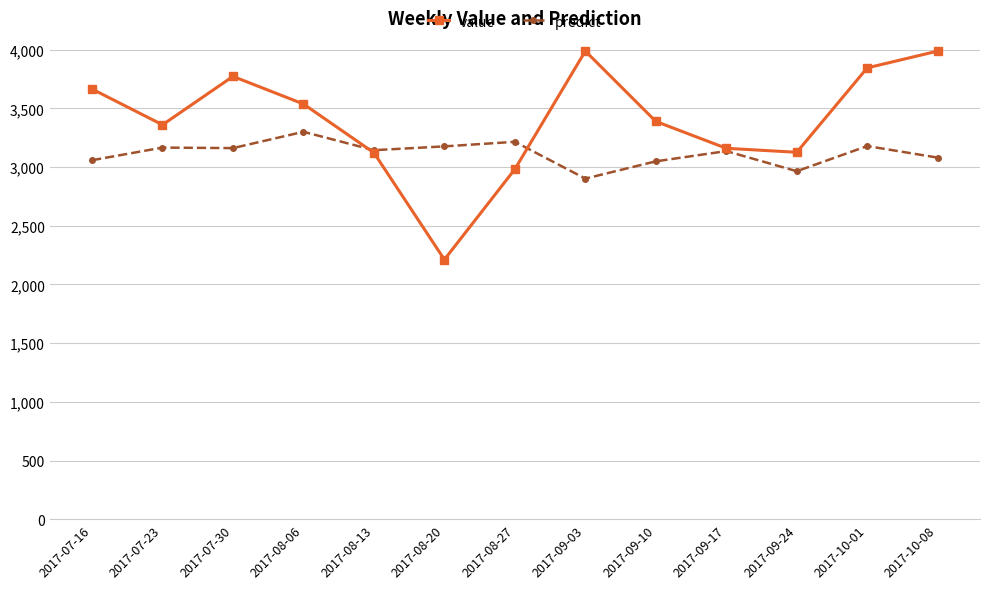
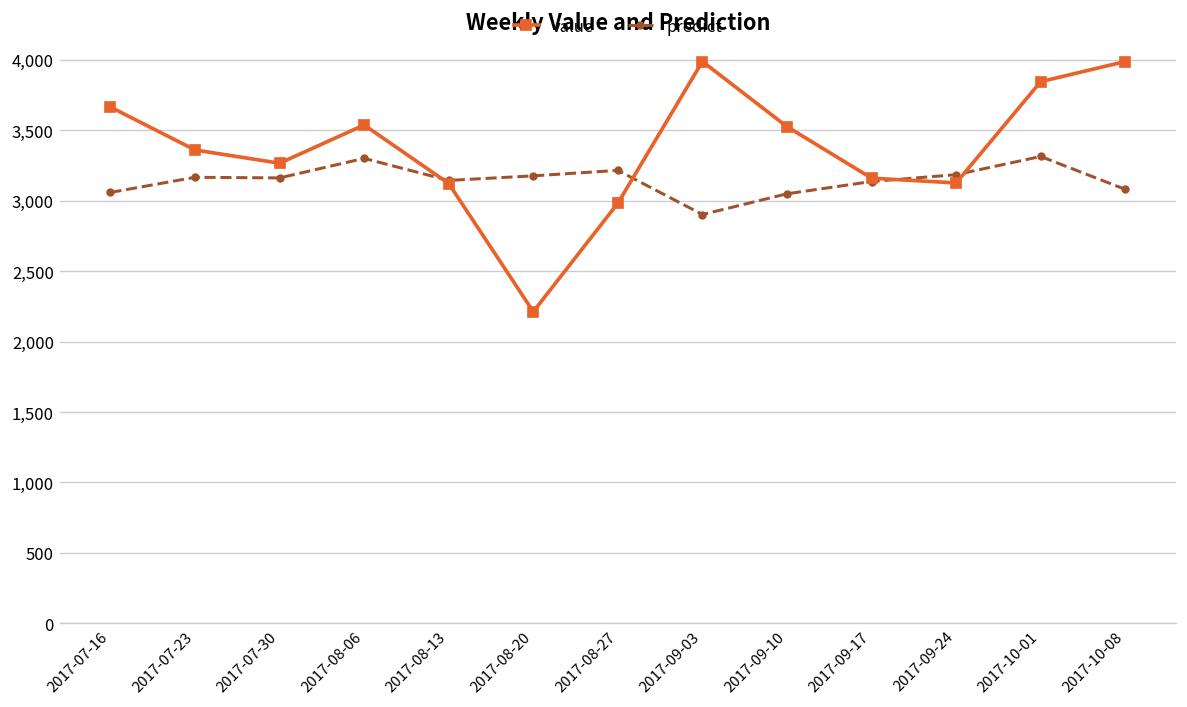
  {
    "value": {
      "2017-07-16": "3,660",
      "2017-07-23": "3,360",
-     "2017-07-30": "3,770",
+     "2017-07-30": "3,270",
      "2017-08-06": "3,540",
      "2017-08-13": "3,120",
      "2017-08-20": "2,210",
      "2017-08-27": "2,980",
      "2017-09-03": "3,990",
-     "2017-09-10": "3,390",
+     "2017-09-10": "3,530",
      "2017-09-17": "3,160",
      "2017-09-24": "3,130",
      "2017-10-01": "3,850",
      "2017-10-08": "3,990"
    },
    "predict": {
      "2017-07-16": "3,060",
      "2017-07-23": "3,170",
      "2017-07-30": "3,160",
      "2017-08-06": "3,300",
      "2017-08-13": "3,140",
      "2017-08-20": "3,180",
      "2017-08-27": "3,220",
      "2017-09-03": "2,900",
      "2017-09-10": "3,050",
      "2017-09-17": "3,140",
-     "2017-09-24": "2,960",
-     "2017-10-01": "3,180",
+     "2017-09-24": "3,180",
+     "2017-10-01": "3,310",
      "2017-10-08": "3,080"
    }
  }
